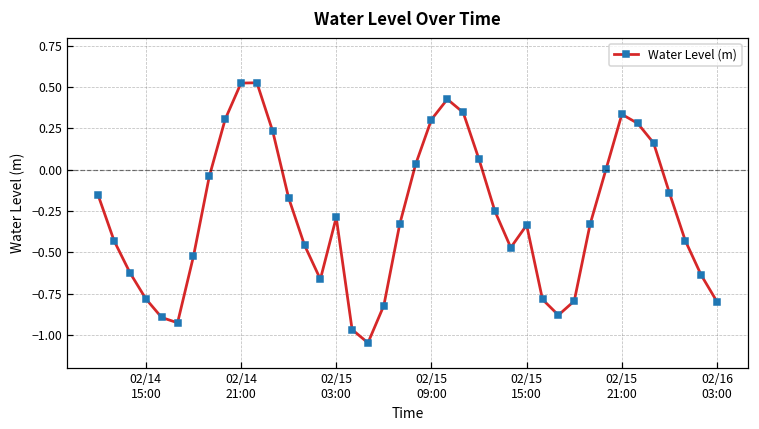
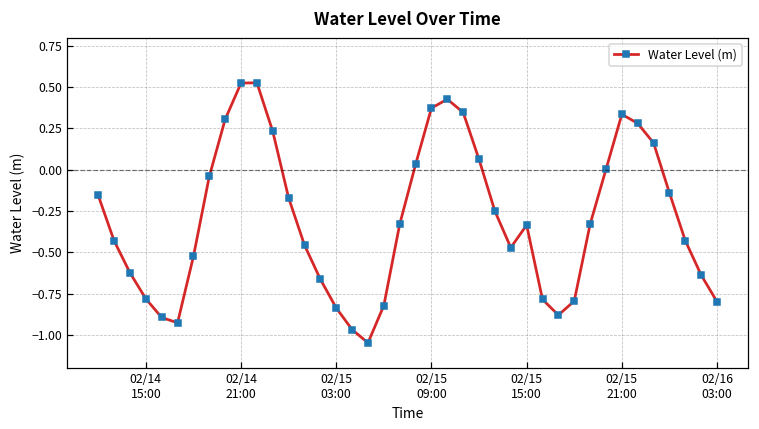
  {
    "02/14 15:00": -0.78,
    "02/14 21:00": 0.52,
-   "02/15 03:00": -0.29,
-   "02/15 09:00": 0.30,
+   "02/15 03:00": -0.84,
+   "02/15 09:00": 0.37,
    "02/15 15:00": -0.34,
    "02/15 21:00": 0.34,
    "02/16 03:00": -0.80
  }
